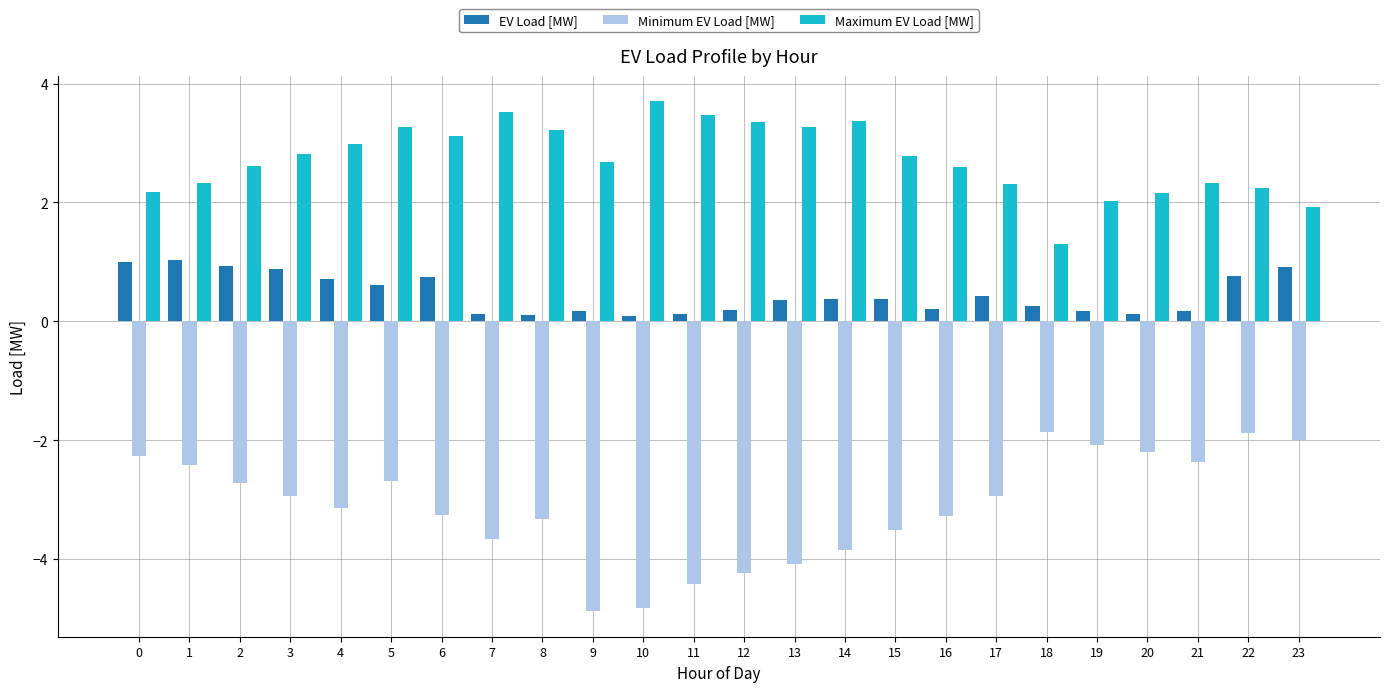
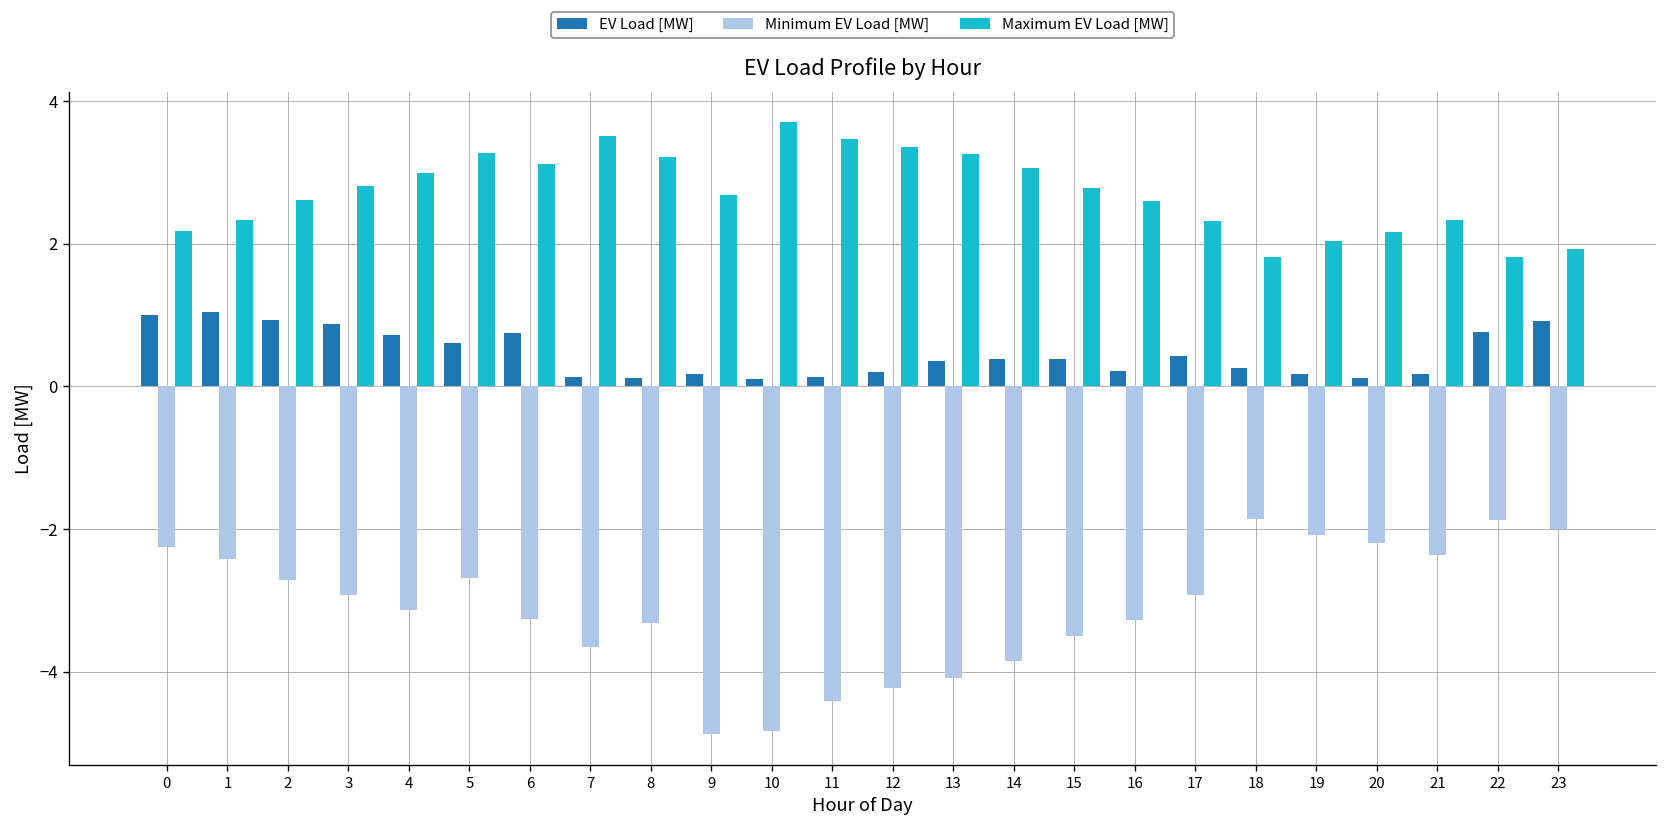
  {
    "EV Load [MW]": {
      "0": 1.0,
      "1": 1.0,
      "2": 0.9,
      "3": 0.9,
      "4": 0.7,
      "5": 0.6,
      "6": 0.7,
      "7": 0.1,
      "8": 0.1,
      "9": 0.2,
      "10": 0.1,
      "11": 0.1,
      "12": 0.2,
      "13": 0.4,
      "14": 0.4,
      "15": 0.4,
      "16": 0.2,
      "17": 0.4,
      "18": 0.3,
      "19": 0.2,
      "20": 0.1,
      "21": 0.2,
      "22": 0.8,
      "23": 0.9
    },
    "Minimum EV Load [MW]": {
      "0": -2.3,
      "1": -2.4,
      "2": -2.7,
      "3": -2.9,
      "4": -3.1,
      "5": -2.7,
      "6": -3.3,
      "7": -3.7,
      "8": -3.3,
      "9": -4.9,
      "10": -4.8,
      "11": -4.4,
      "12": -4.2,
      "13": -4.1,
      "14": -3.8,
      "15": -3.5,
      "16": -3.3,
      "17": -2.9,
      "18": -1.9,
      "19": -2.1,
      "20": -2.2,
      "21": -2.4,
      "22": -1.9,
      "23": -2.0
    },
    "Maximum EV Load [MW]": {
      "0": 2.2,
      "1": 2.3,
      "2": 2.6,
      "3": 2.8,
      "4": 3.0,
      "5": 3.3,
      "6": 3.1,
      "7": 3.5,
      "8": 3.2,
      "9": 2.7,
      "10": 3.7,
      "11": 3.5,
      "12": 3.3,
      "13": 3.3,
-     "14": 3.4,
+     "14": 3.1,
      "15": 2.8,
      "16": 2.6,
      "17": 2.3,
-     "18": 1.3,
+     "18": 1.8,
      "19": 2.0,
      "20": 2.2,
      "21": 2.3,
-     "22": 2.2,
+     "22": 1.8,
      "23": 1.9
    }
  }
